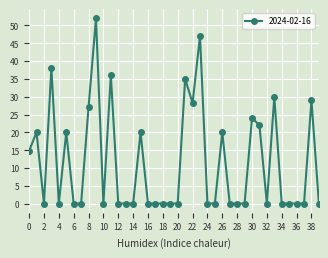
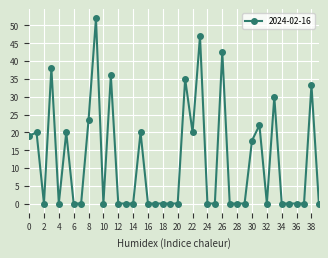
  {
-   "0": 15,
+   "0": 19,
    "2": 0,
    "4": 0,
    "6": 0,
-   "8": 27,
+   "8": 23,
    "10": 0,
    "12": 0,
    "14": 0,
    "16": 0,
    "18": 0,
    "20": 0,
-   "22": 28,
+   "22": 20,
    "24": 0,
-   "26": 20,
+   "26": 43,
    "28": 0,
-   "30": 24,
+   "30": 18,
    "32": 0,
    "34": 0,
    "36": 0,
-   "38": 29
+   "38": 33
  }
